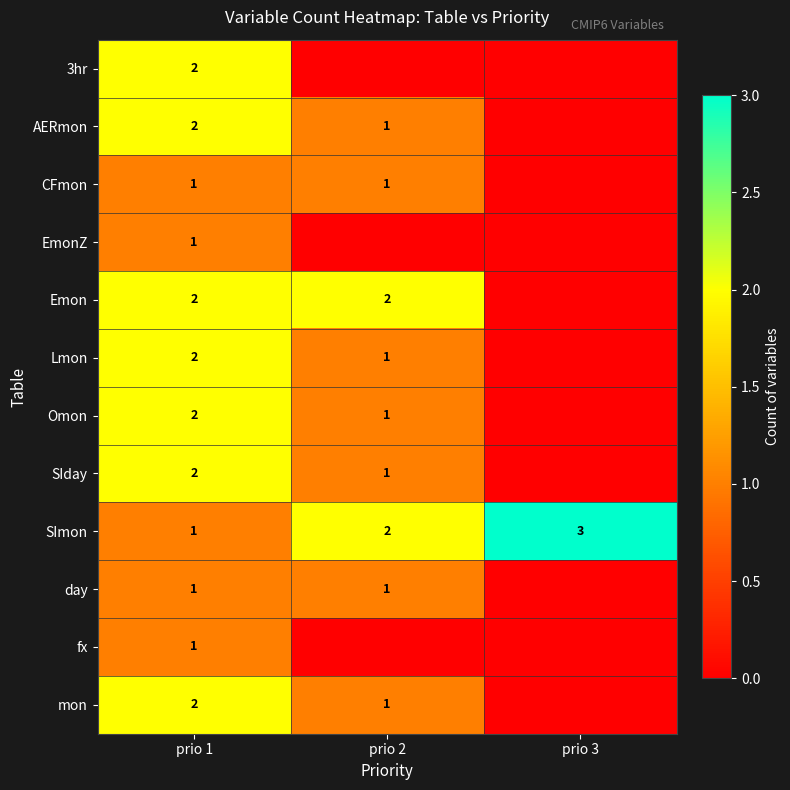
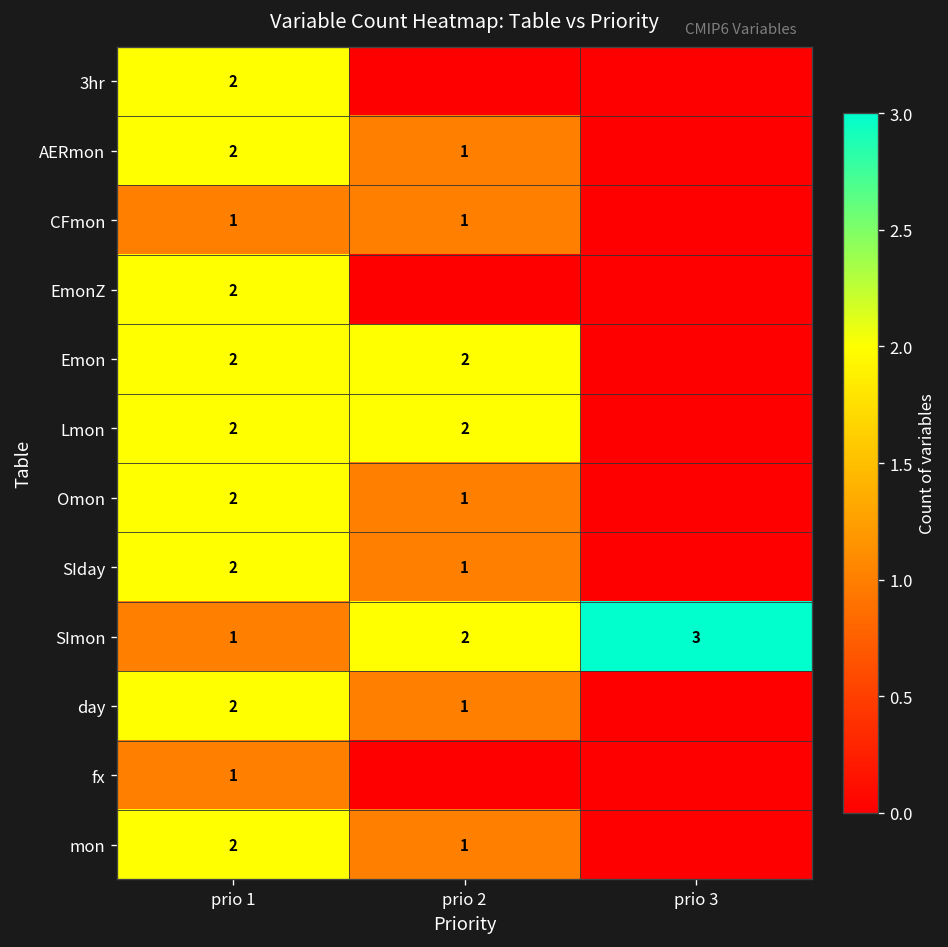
  {
    "3hr": {
      "prio 1": 2
    },
    "AERmon": {
      "prio 1": 2,
      "prio 2": 1
    },
    "CFmon": {
      "prio 1": 1,
      "prio 2": 1
    },
    "EmonZ": {
-     "prio 1": 1
+     "prio 1": 2
    },
    "Emon": {
      "prio 1": 2,
      "prio 2": 2
    },
    "Lmon": {
      "prio 1": 2,
-     "prio 2": 1
+     "prio 2": 2
    },
    "Omon": {
      "prio 1": 2,
      "prio 2": 1
    },
    "SIday": {
      "prio 1": 2,
      "prio 2": 1
    },
    "SImon": {
      "prio 1": 1,
      "prio 2": 2,
      "prio 3": 3
    },
    "day": {
-     "prio 1": 1,
+     "prio 1": 2,
      "prio 2": 1
    },
    "fx": {
      "prio 1": 1
    },
    "mon": {
      "prio 1": 2,
      "prio 2": 1
    }
  }
